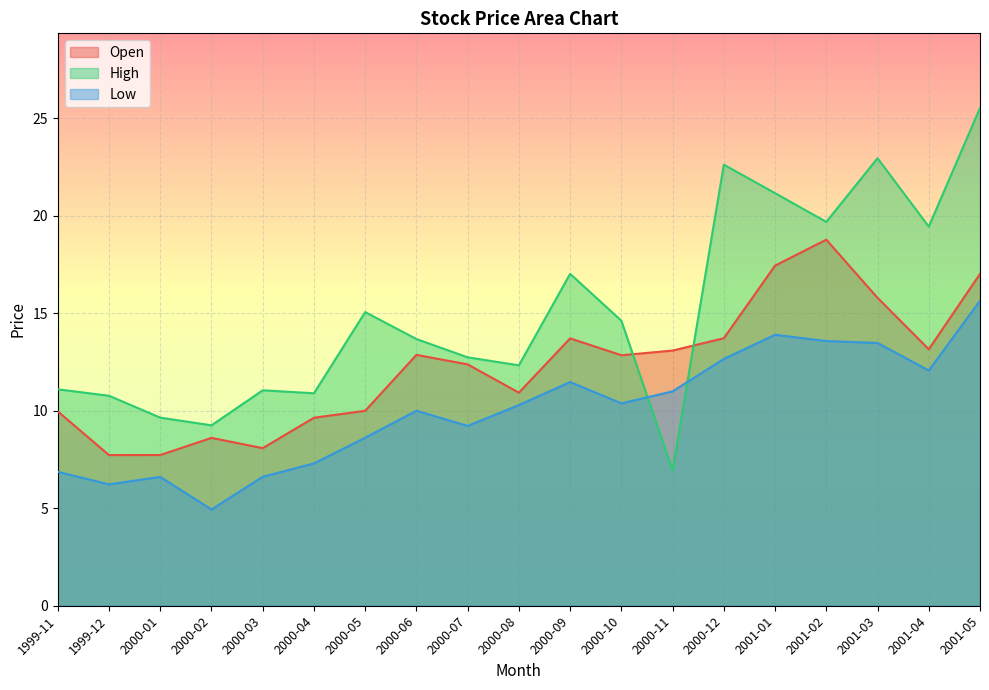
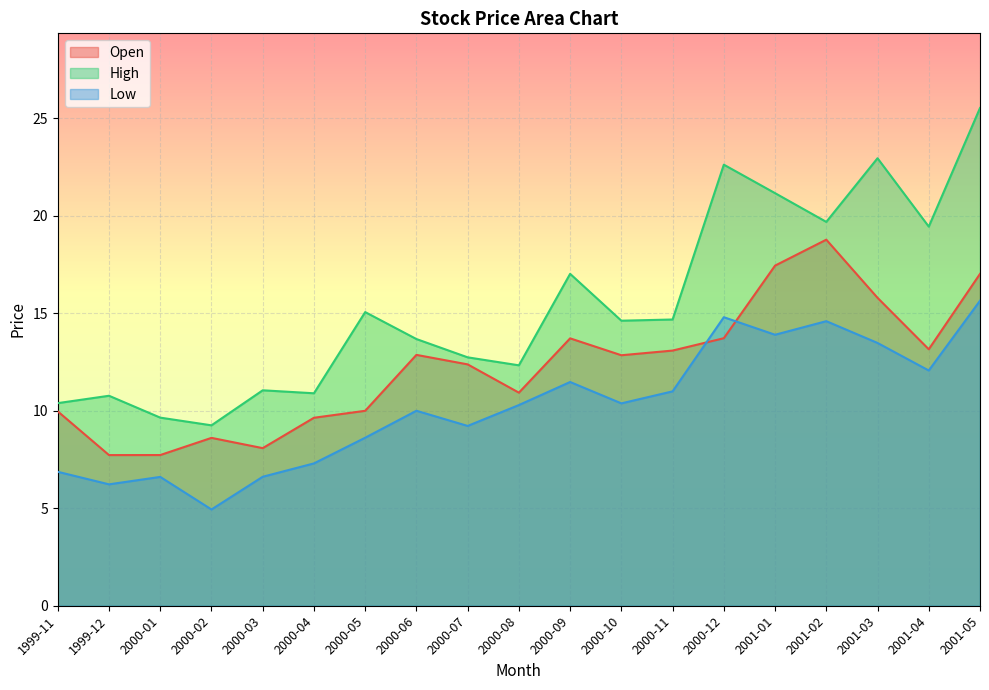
  {
    "Open": {
      "1999-11": 10.0,
      "1999-12": 7.7,
      "2000-01": 7.7,
      "2000-02": 8.6,
      "2000-03": 8.1,
      "2000-04": 9.6,
      "2000-05": 10.0,
      "2000-06": 12.9,
      "2000-07": 12.4,
      "2000-08": 10.9,
      "2000-09": 13.7,
      "2000-10": 12.8,
      "2000-11": 13.1,
      "2000-12": 13.7,
      "2001-01": 17.4,
      "2001-02": 18.8,
      "2001-03": 15.8,
      "2001-04": 13.2,
      "2001-05": 17.0
    },
    "High": {
-     "1999-11": 11.1,
+     "1999-11": 10.4,
      "1999-12": 10.8,
      "2000-01": 9.6,
      "2000-02": 9.3,
      "2000-03": 11.0,
      "2000-04": 10.9,
      "2000-05": 15.1,
      "2000-06": 13.7,
      "2000-07": 12.7,
      "2000-08": 12.3,
      "2000-09": 17.0,
      "2000-10": 14.6,
-     "2000-11": 6.9,
+     "2000-11": 14.7,
      "2000-12": 22.6,
      "2001-01": 21.2,
      "2001-02": 19.7,
      "2001-03": 22.9,
      "2001-04": 19.4,
      "2001-05": 25.5
    },
    "Low": {
      "1999-11": 6.9,
      "1999-12": 6.2,
      "2000-01": 6.6,
      "2000-02": 4.9,
      "2000-03": 6.6,
      "2000-04": 7.3,
      "2000-05": 8.6,
      "2000-06": 10.0,
      "2000-07": 9.2,
      "2000-08": 10.3,
      "2000-09": 11.5,
      "2000-10": 10.4,
      "2000-11": 11.0,
-     "2000-12": 12.7,
+     "2000-12": 14.8,
      "2001-01": 13.9,
-     "2001-02": 13.6,
+     "2001-02": 14.6,
      "2001-03": 13.5,
      "2001-04": 12.1,
      "2001-05": 15.6
    }
  }
